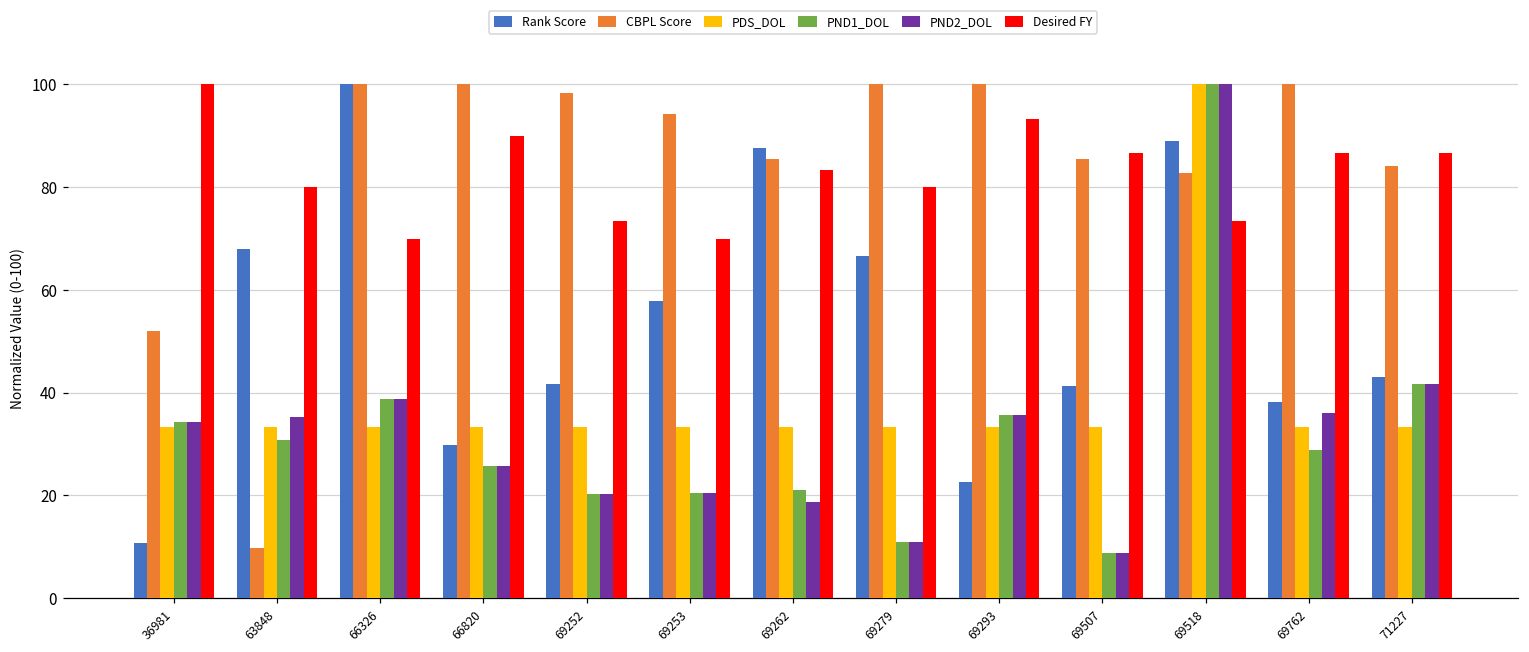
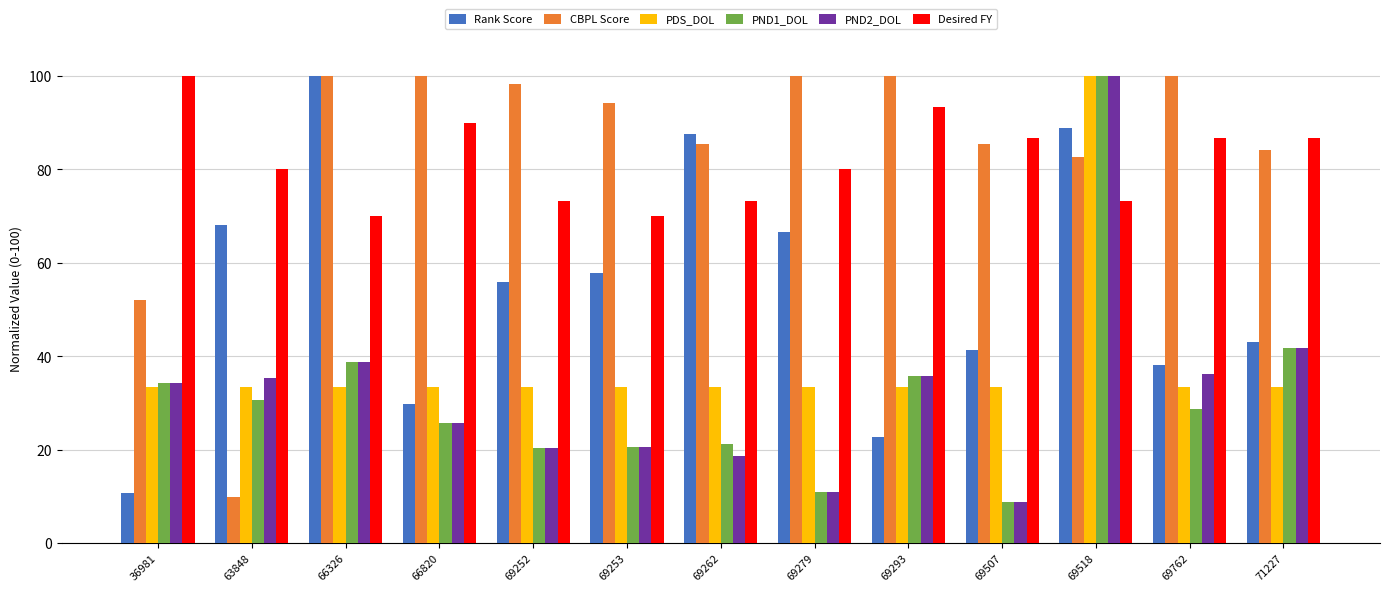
  {
    "Rank Score": {
      "36981": 11,
      "63848": 68,
      "66326": 100,
      "66820": 30,
-     "69252": 42,
+     "69252": 56,
      "69253": 58,
      "69262": 88,
      "69279": 67,
      "69293": 23,
      "69507": 41,
      "69518": 89,
      "69762": 38,
      "71227": 43
    },
    "CBPL Score": {
      "36981": 52,
      "63848": 10,
      "66326": 100,
      "66820": 100,
      "69252": 98,
      "69253": 94,
      "69262": 86,
      "69279": 100,
      "69293": 100,
      "69507": 86,
      "69518": 83,
      "69762": 100,
      "71227": 84
    },
    "PDS_DOL": {
      "36981": 33,
      "63848": 33,
      "66326": 33,
      "66820": 33,
      "69252": 33,
      "69253": 33,
      "69262": 33,
      "69279": 33,
      "69293": 33,
      "69507": 33,
      "69518": 100,
      "69762": 33,
      "71227": 33
    },
    "PND1_DOL": {
      "36981": 34,
      "63848": 31,
      "66326": 39,
      "66820": 26,
      "69252": 20,
      "69253": 21,
      "69262": 21,
      "69279": 11,
      "69293": 36,
      "69507": 9,
      "69518": 100,
      "69762": 29,
      "71227": 42
    },
    "PND2_DOL": {
      "36981": 34,
      "63848": 35,
      "66326": 39,
      "66820": 26,
      "69252": 20,
      "69253": 21,
      "69262": 19,
      "69279": 11,
      "69293": 36,
      "69507": 9,
      "69518": 100,
      "69762": 36,
      "71227": 42
    },
    "Desired FY": {
      "36981": 100,
      "63848": 80,
      "66326": 70,
      "66820": 90,
      "69252": 73,
      "69253": 70,
-     "69262": 83,
+     "69262": 73,
      "69279": 80,
      "69293": 93,
      "69507": 87,
      "69518": 73,
      "69762": 87,
      "71227": 87
    }
  }
